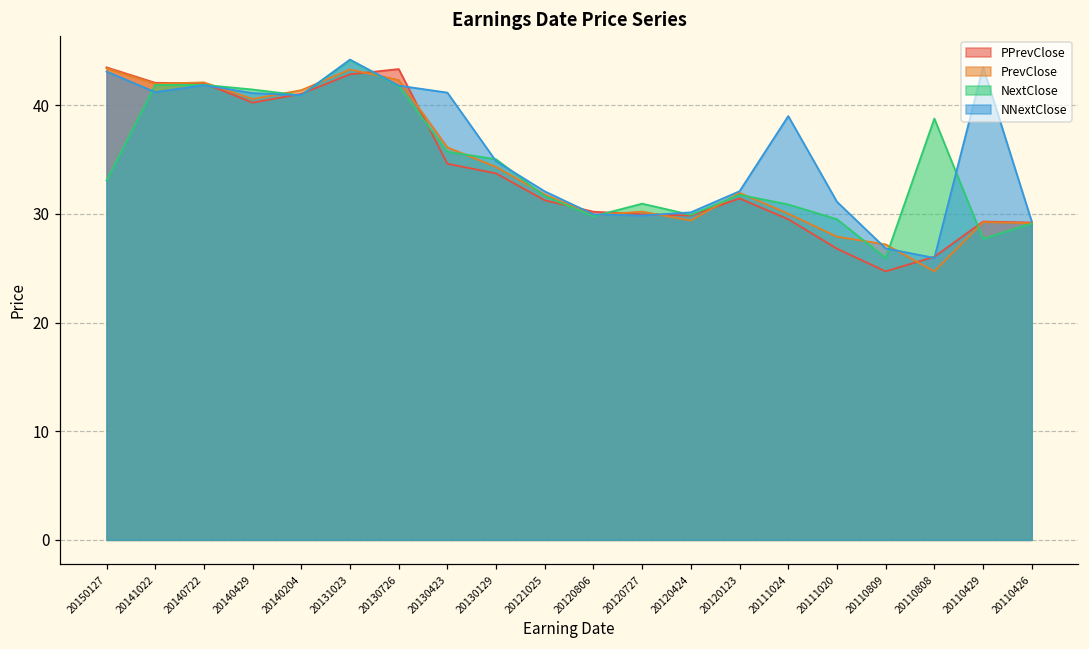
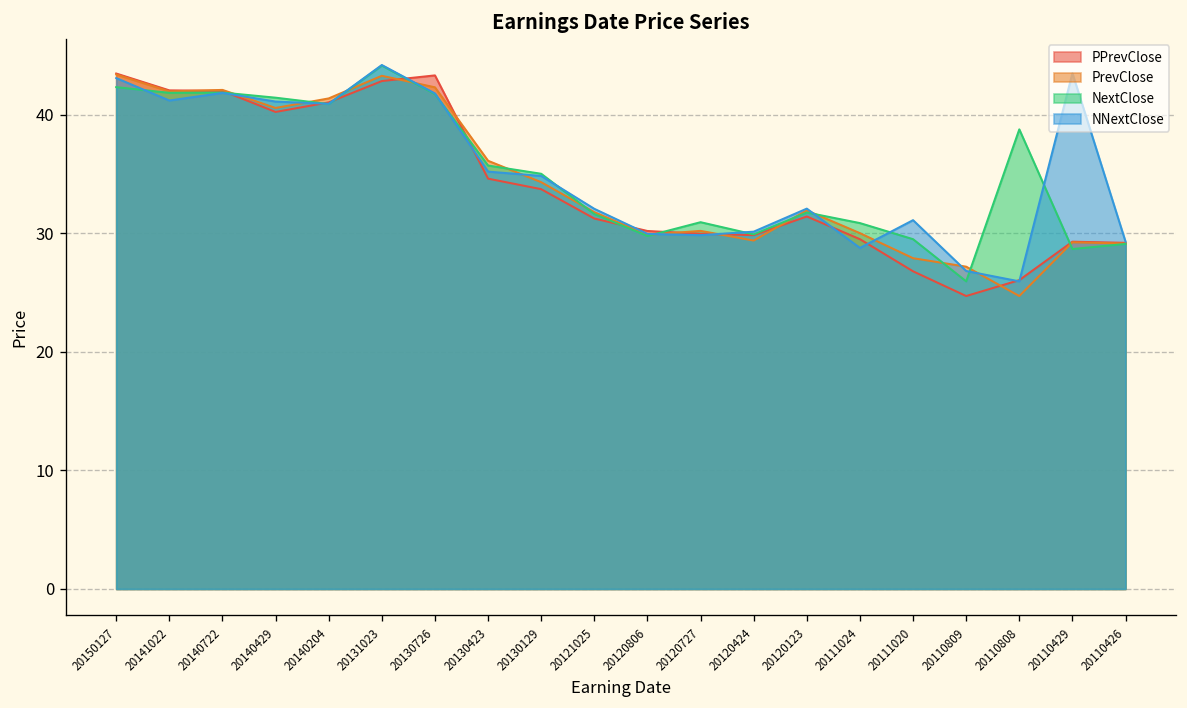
  {
    "NextClose": {
-     "20150127": 33,
+     "20150127": 42,
      "20140429": 41,
      "20130423": 36,
      "20120727": 31,
      "20111024": 31,
      "20111020": 30,
      "20110809": 26,
      "20110808": 39,
-     "20110429": 28
+     "20110429": 29
    },
    "NNextClose": {
      "20150127": 43,
      "20141022": 41,
      "20140429": 41,
-     "20130423": 41,
+     "20130423": 35,
      "20121025": 32,
-     "20111024": 39,
+     "20111024": 29,
      "20111020": 31,
      "20110809": 27
    }
  }
